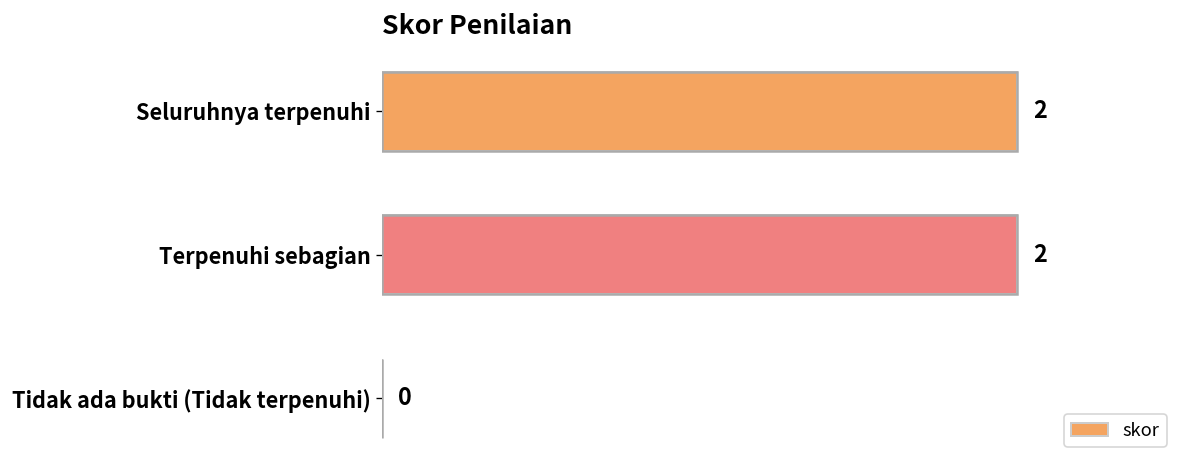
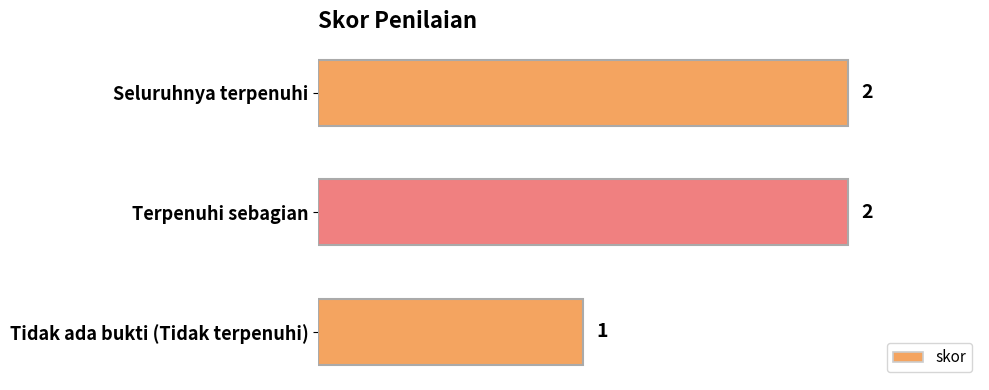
  {
    "Seluruhnya terpenuhi": 2,
    "Terpenuhi sebagian": 2,
-   "Tidak ada bukti (Tidak terpenuhi)": 0
+   "Tidak ada bukti (Tidak terpenuhi)": 1
  }
